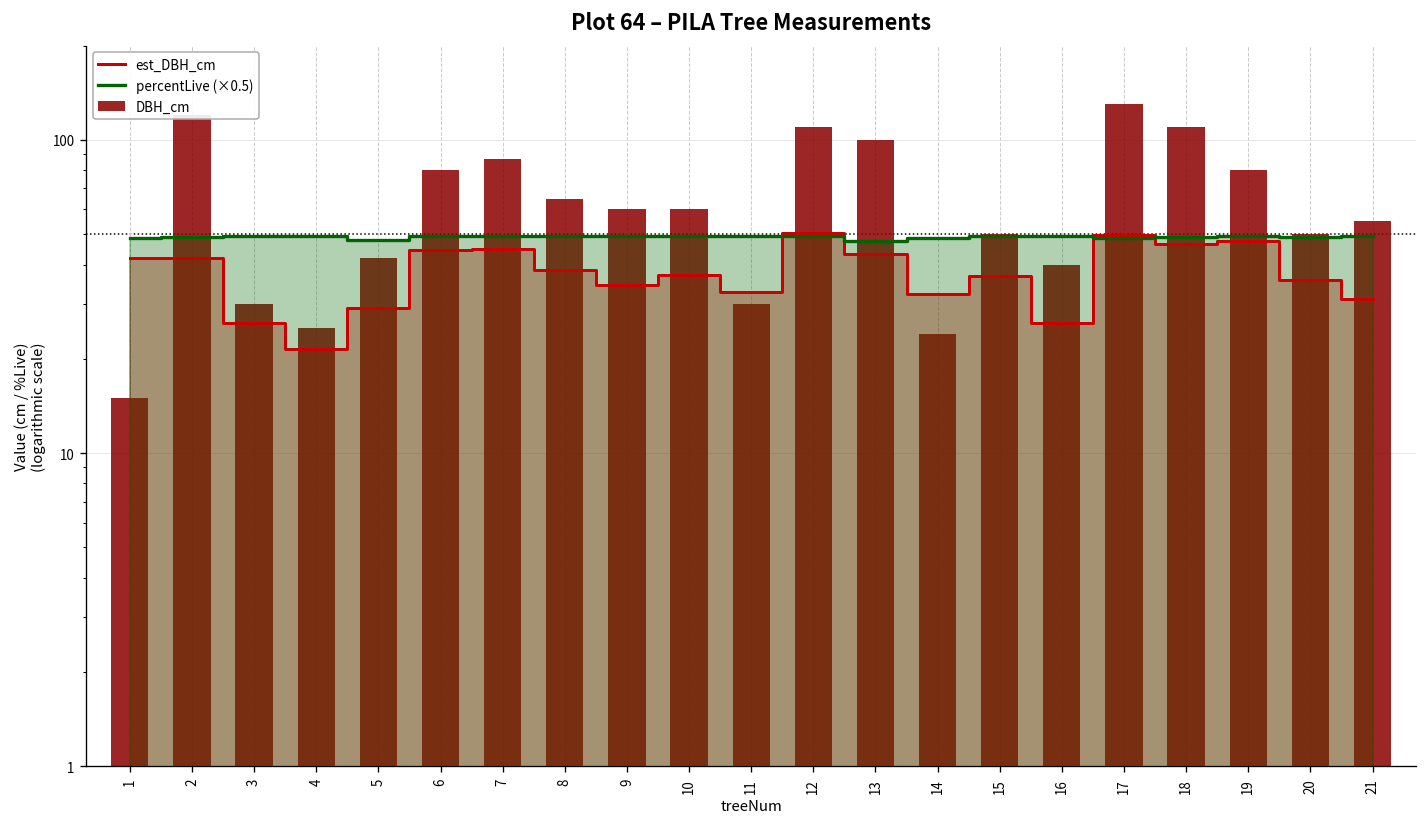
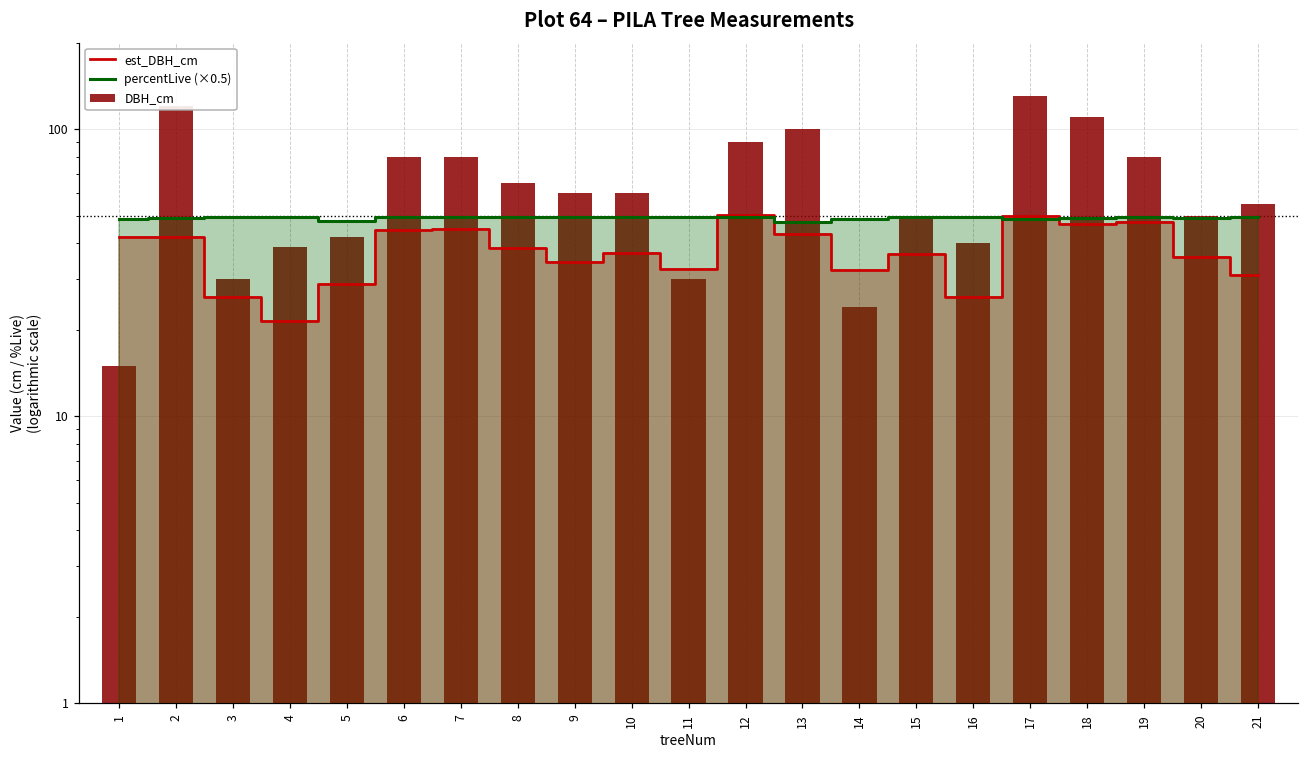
  {
    "DBH_cm": {
      "1": 15,
      "2": 120,
      "3": 30,
-     "4": 25,
+     "4": 39,
      "5": 42,
      "6": 80,
-     "7": 87,
+     "7": 80,
      "8": 65,
      "9": 60,
      "10": 60,
      "11": 30,
-     "12": 110,
+     "12": 90,
      "13": 100,
      "14": 24,
      "15": 50,
      "16": 40,
      "17": 130,
      "18": 110,
      "19": 80,
      "20": 50,
      "21": 55
    }
  }
